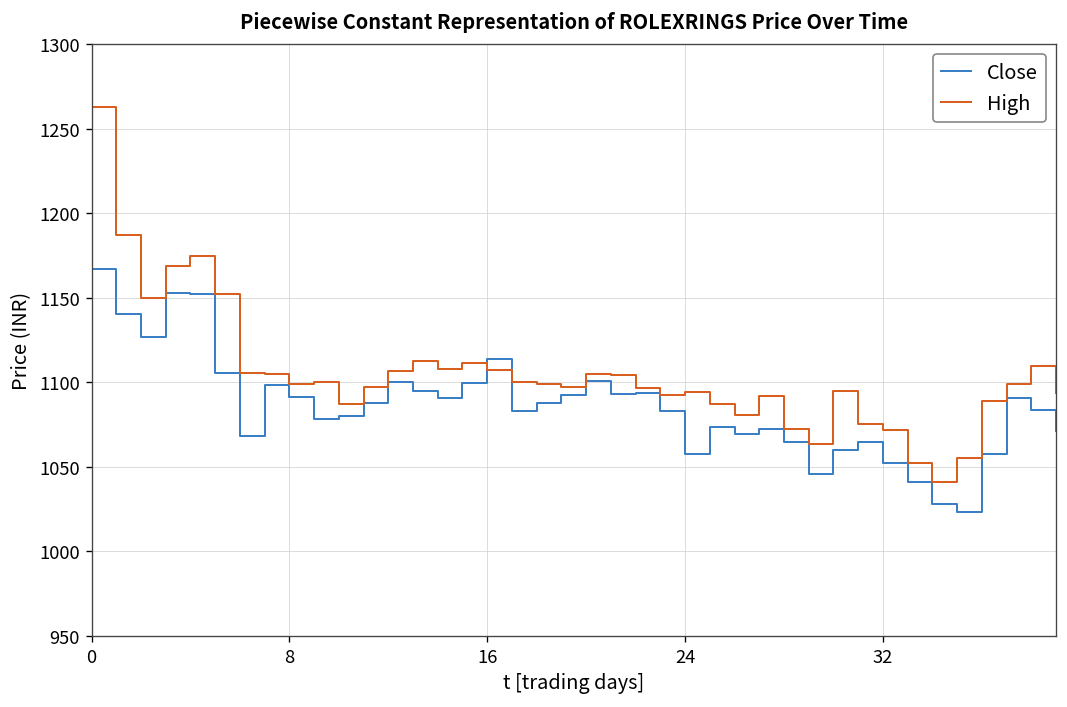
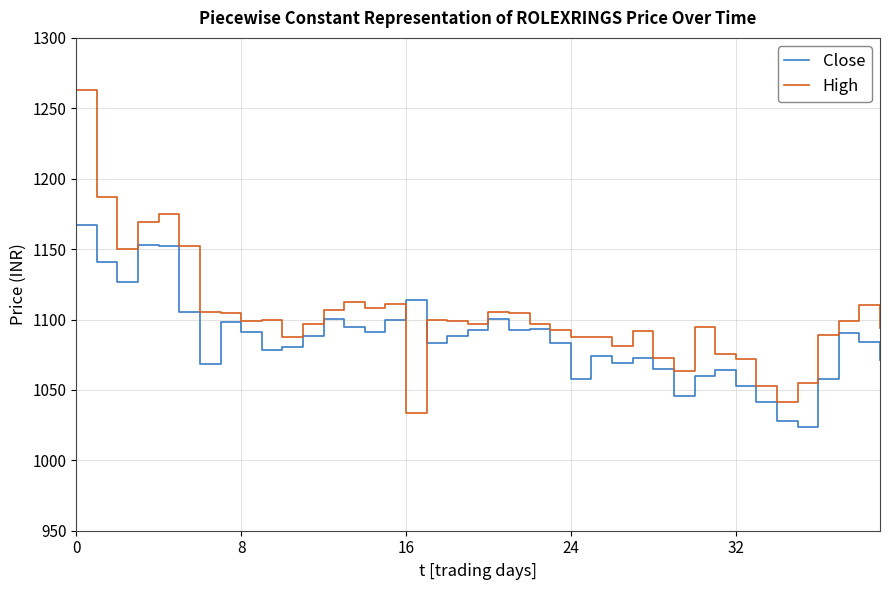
  {
    "Close": {
      "0": 1167,
      "8": 1091,
      "16": 1114,
      "24": 1057,
      "32": 1053
    },
    "High": {
      "0": 1263,
      "8": 1099,
-     "16": 1108,
-     "24": 1094,
+     "16": 1034,
+     "24": 1088,
      "32": 1072
    }
  }
